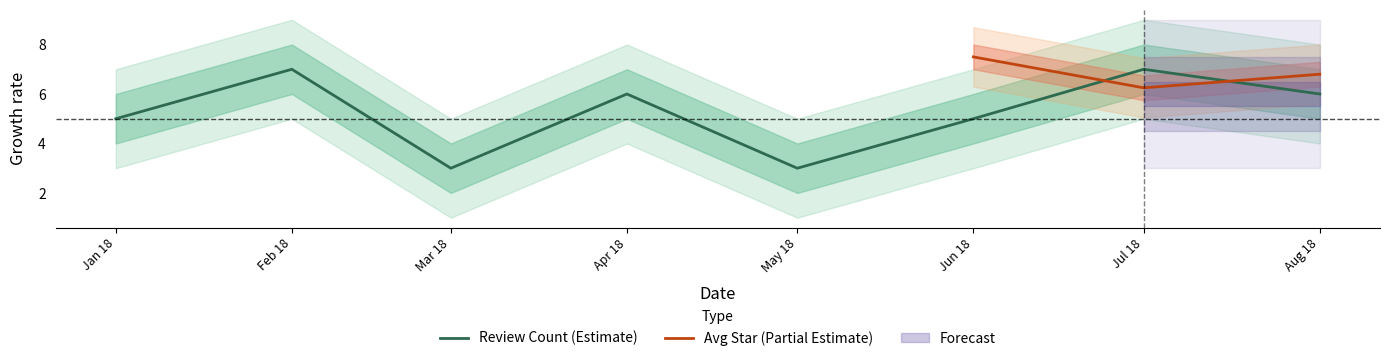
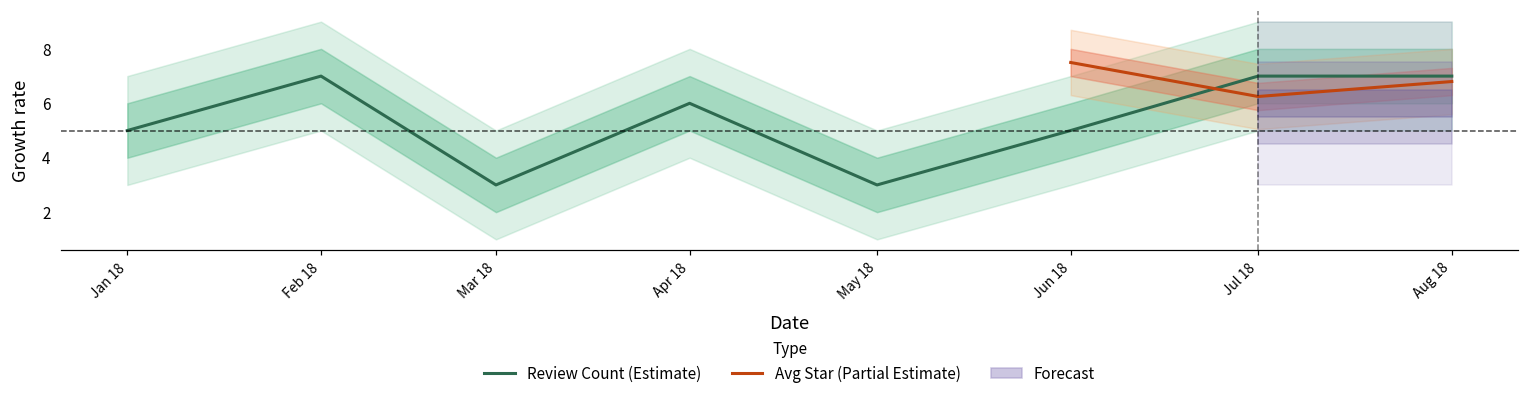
  {
    "Review Count (Estimate)": {
      "Jan 18": 5,
      "Feb 18": 7,
      "Mar 18": 3,
      "Apr 18": 6,
      "May 18": 3,
      "Jun 18": 5,
      "Jul 18": 7,
-     "Aug 18": 6
+     "Aug 18": 7
    },
    "Avg Star (Partial Estimate)": {
      "Jun 18": 7.5,
      "Jul 18": 6.3,
      "Aug 18": 6.8
    }
  }
